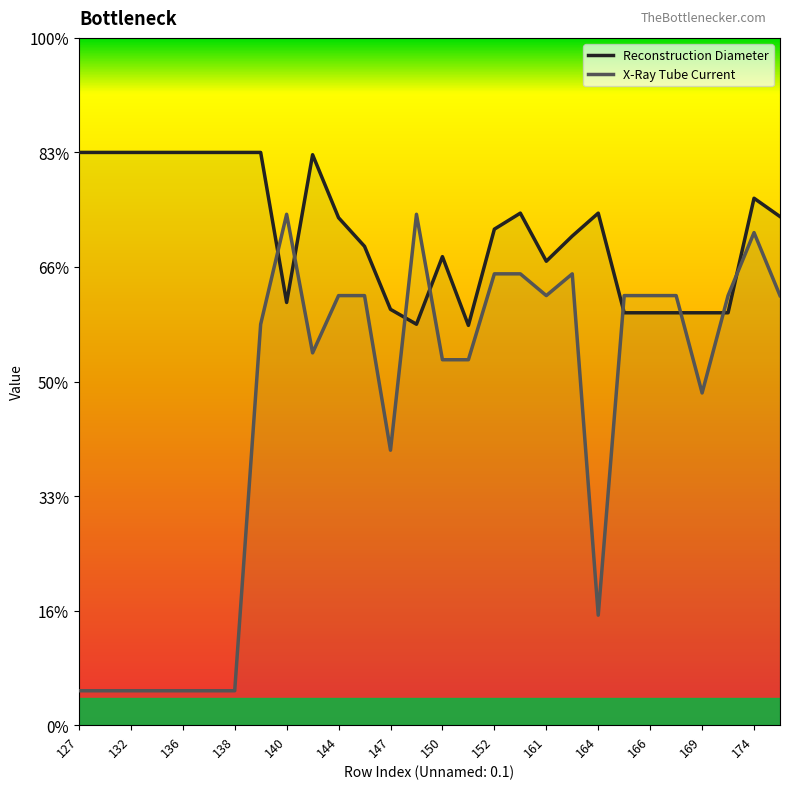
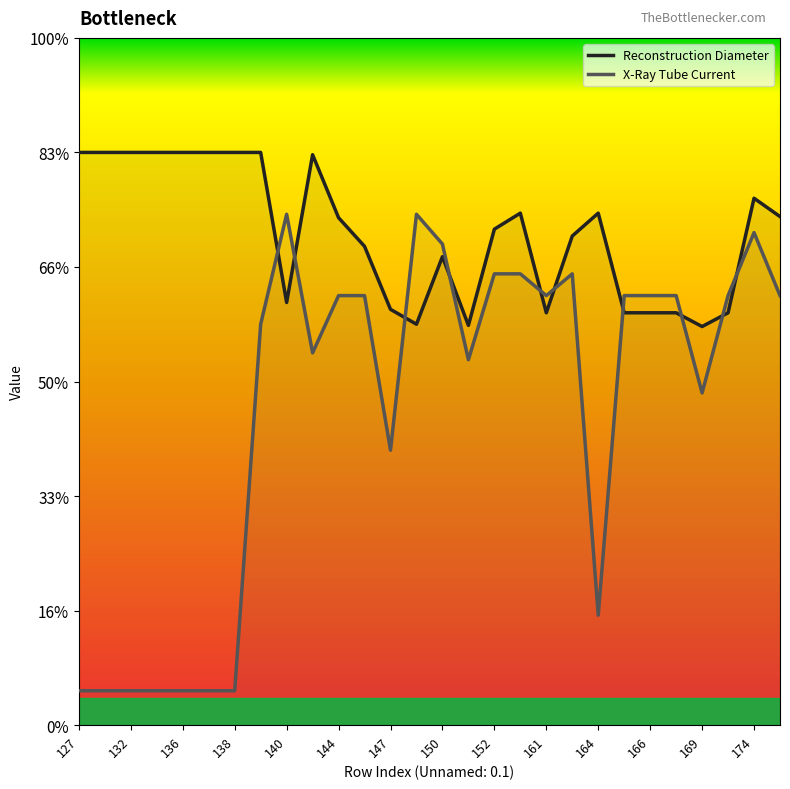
  {
    "Reconstruction Diameter": {
      "127": "83%",
      "132": "83%",
      "136": "83%",
      "138": "83%",
      "140": "62%",
      "144": "74%",
      "147": "61%",
      "150": "68%",
      "152": "72%",
-     "161": "68%",
+     "161": "60%",
      "164": "75%",
      "166": "60%",
-     "169": "60%",
+     "169": "58%",
      "174": "77%"
    },
    "X-Ray Tube Current": {
      "127": "5%",
      "132": "5%",
      "136": "5%",
      "138": "5%",
      "140": "74%",
      "144": "63%",
      "147": "40%",
-     "150": "53%",
+     "150": "70%",
      "152": "66%",
      "161": "63%",
      "164": "16%",
      "166": "63%",
      "169": "48%",
      "174": "72%"
    }
  }
